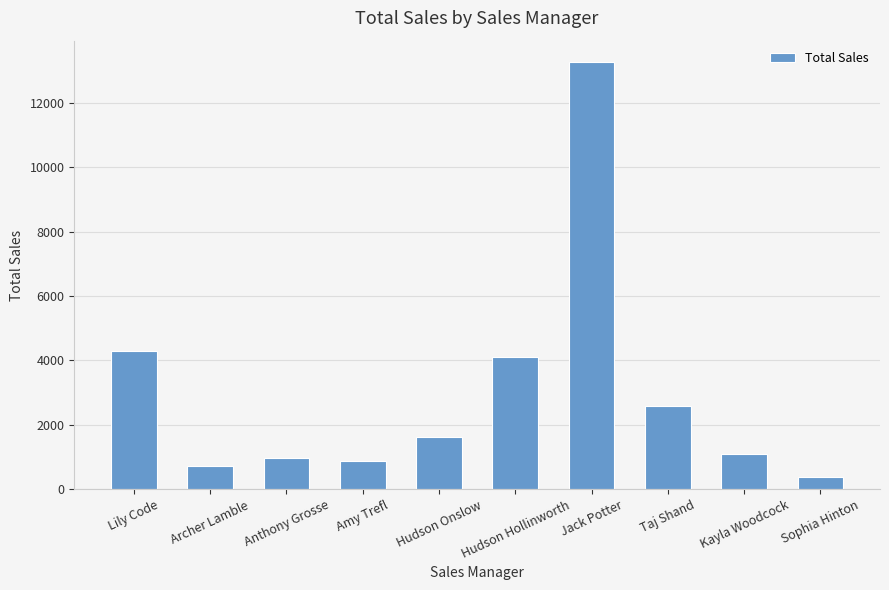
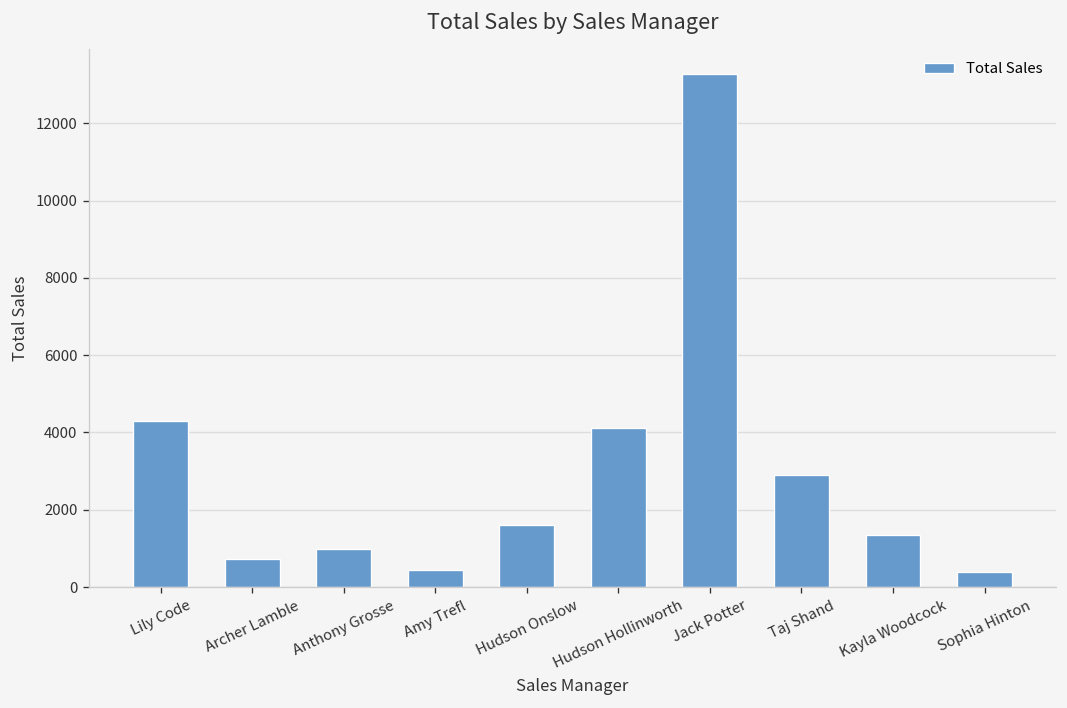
  {
    "Lily Code": 4300,
    "Archer Lamble": 700,
    "Anthony Grosse": 1000,
-   "Amy Trefl": 900,
+   "Amy Trefl": 400,
    "Hudson Onslow": 1600,
    "Hudson Hollinworth": 4100,
    "Jack Potter": 13300,
-   "Taj Shand": 2600,
-   "Kayla Woodcock": 1100,
+   "Taj Shand": 2900,
+   "Kayla Woodcock": 1400,
    "Sophia Hinton": 400
  }
